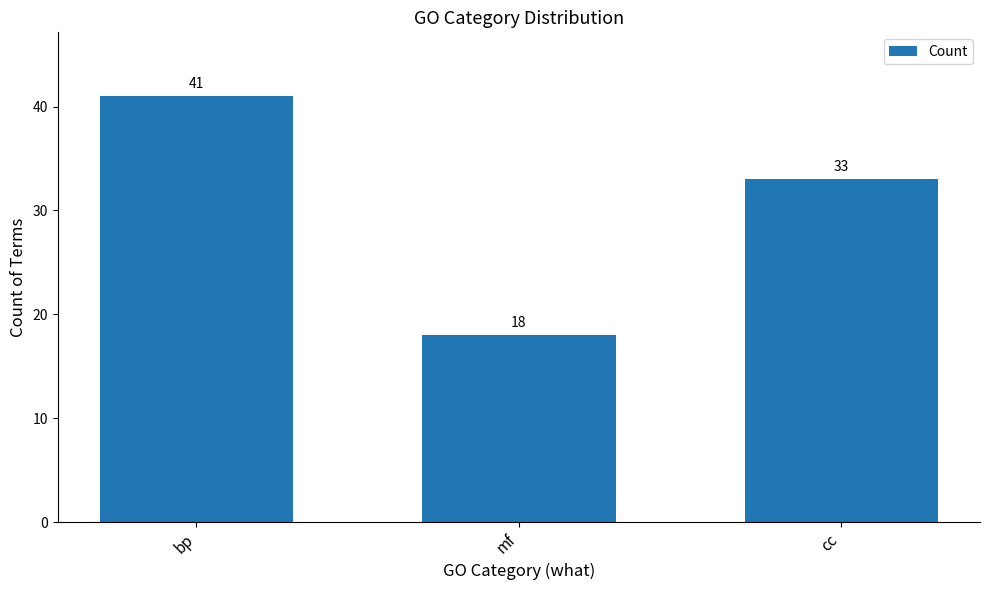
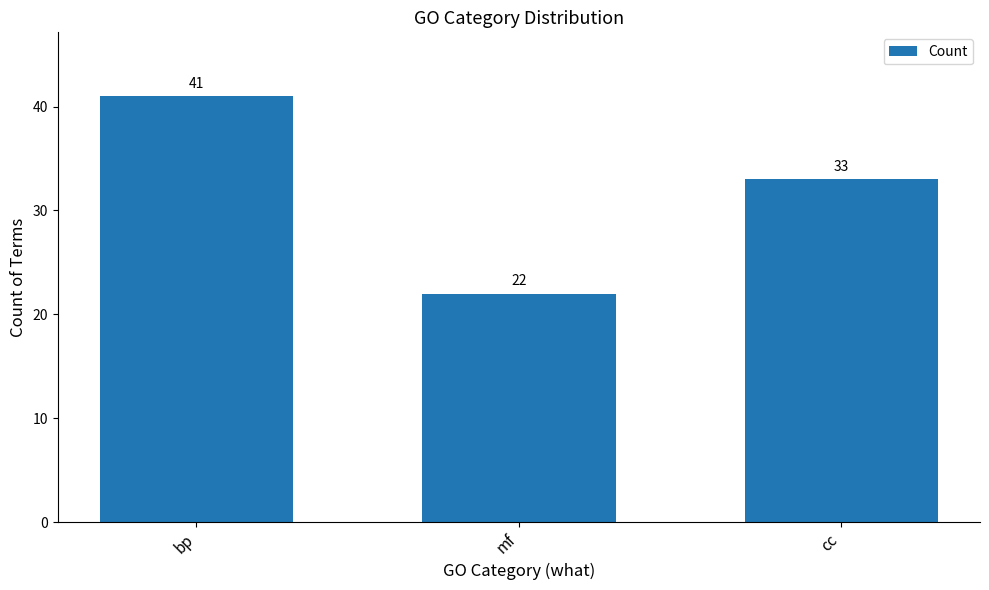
  {
    "bp": 41,
-   "mf": 18,
+   "mf": 22,
    "cc": 33
  }
